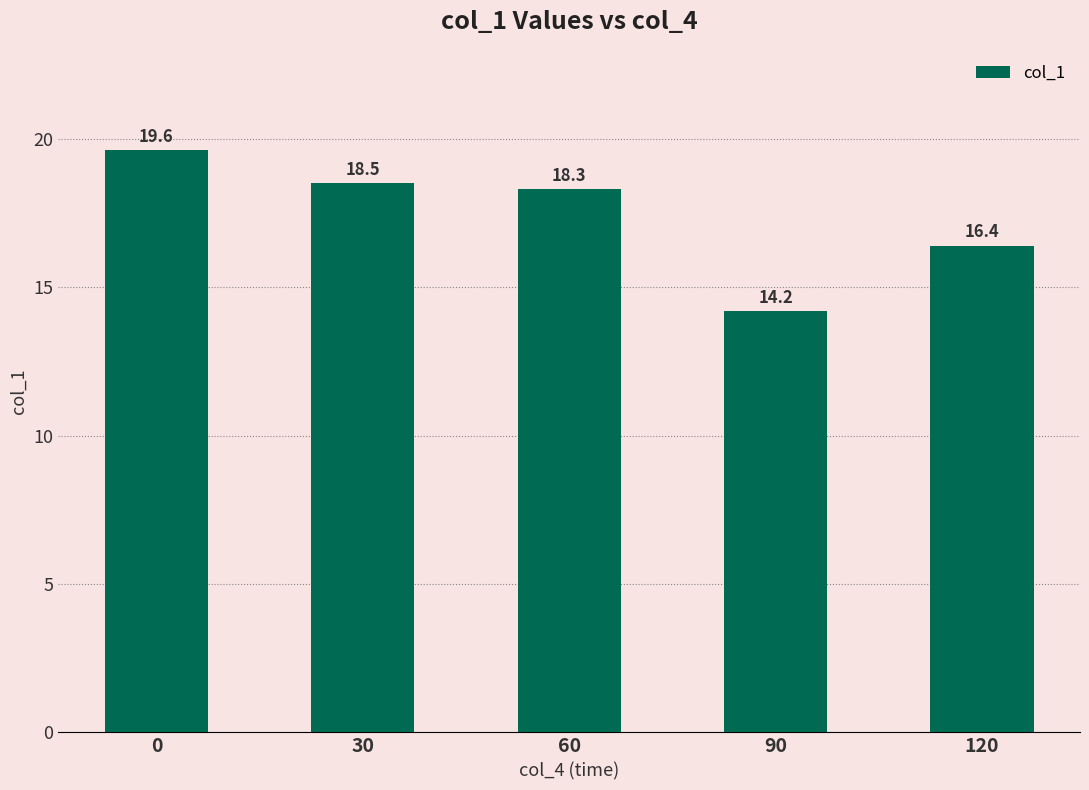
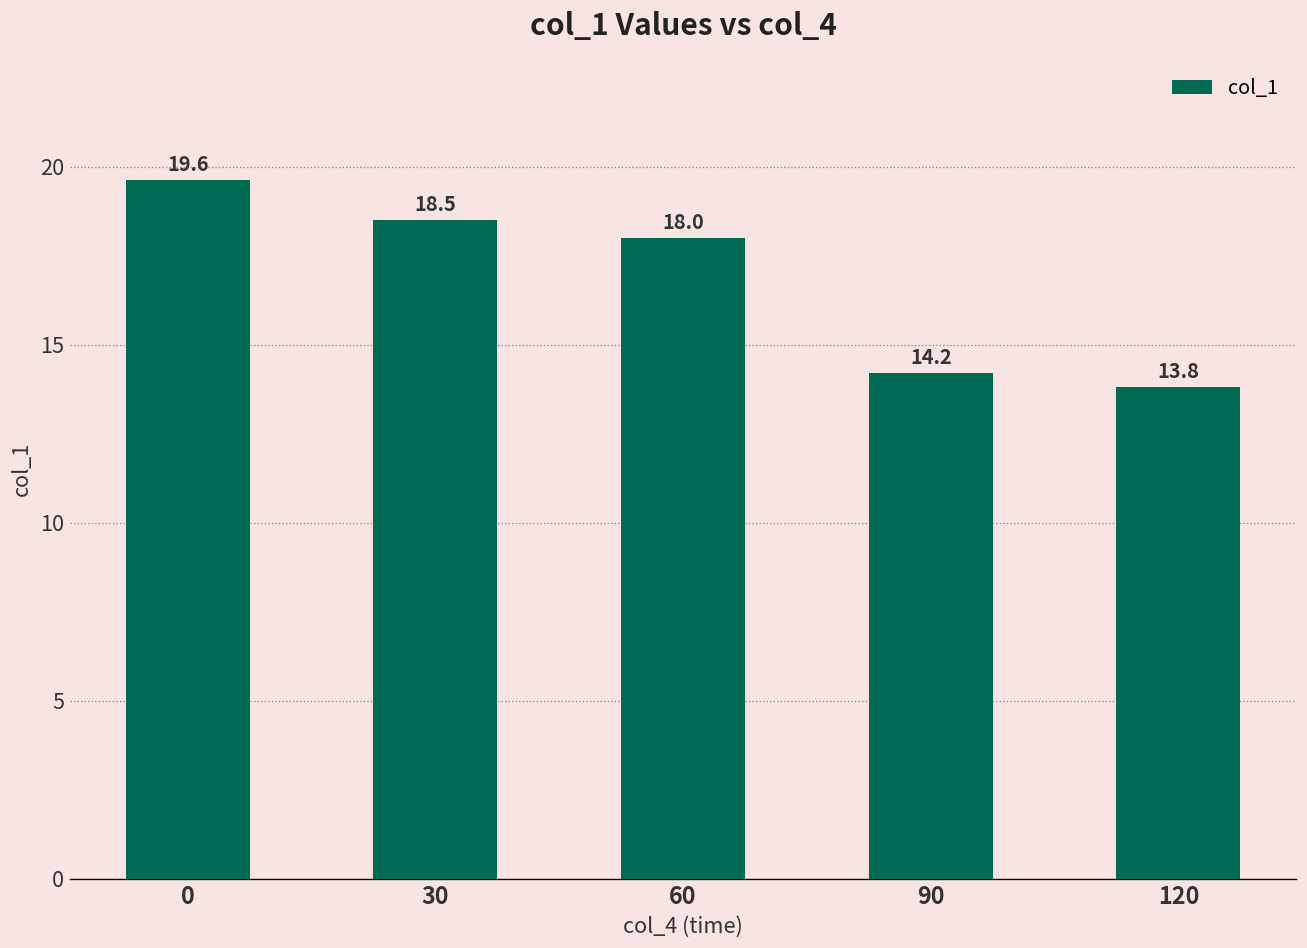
  {
    "0": 19.6,
    "30": 18.5,
-   "60": 18.3,
+   "60": 18.0,
    "90": 14.2,
-   "120": 16.4
+   "120": 13.8
  }
